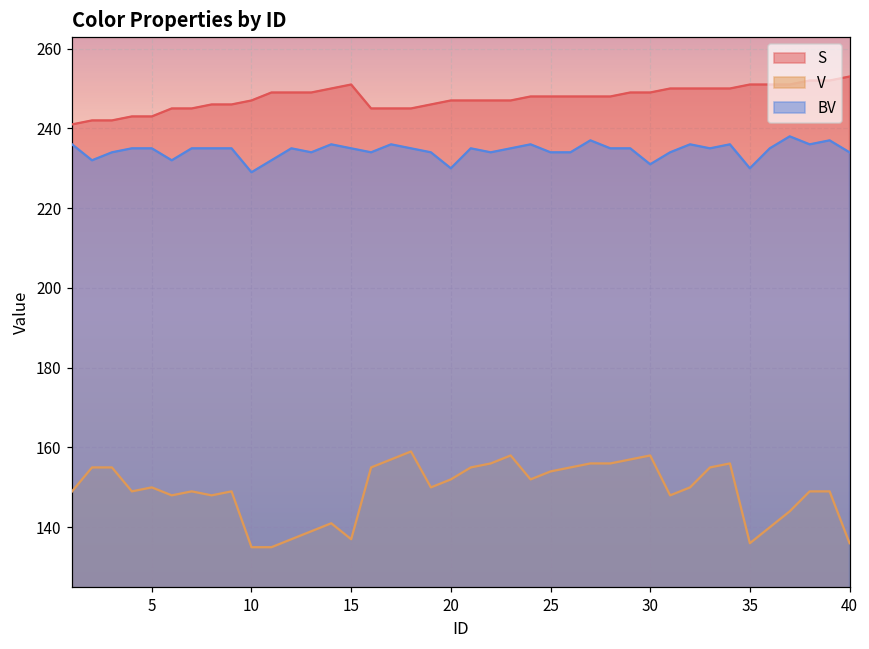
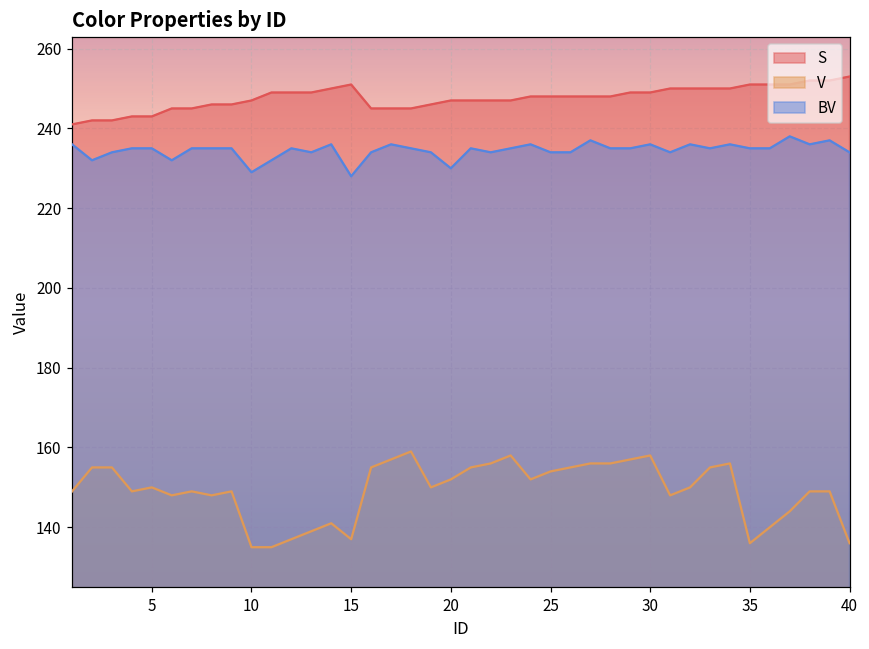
  {
    "BV": {
      "5": 235,
      "10": 229,
-     "15": 235,
+     "15": 228,
      "20": 230,
      "25": 234,
-     "30": 231,
-     "35": 230,
+     "30": 236,
+     "35": 235,
      "40": 234
    }
  }
